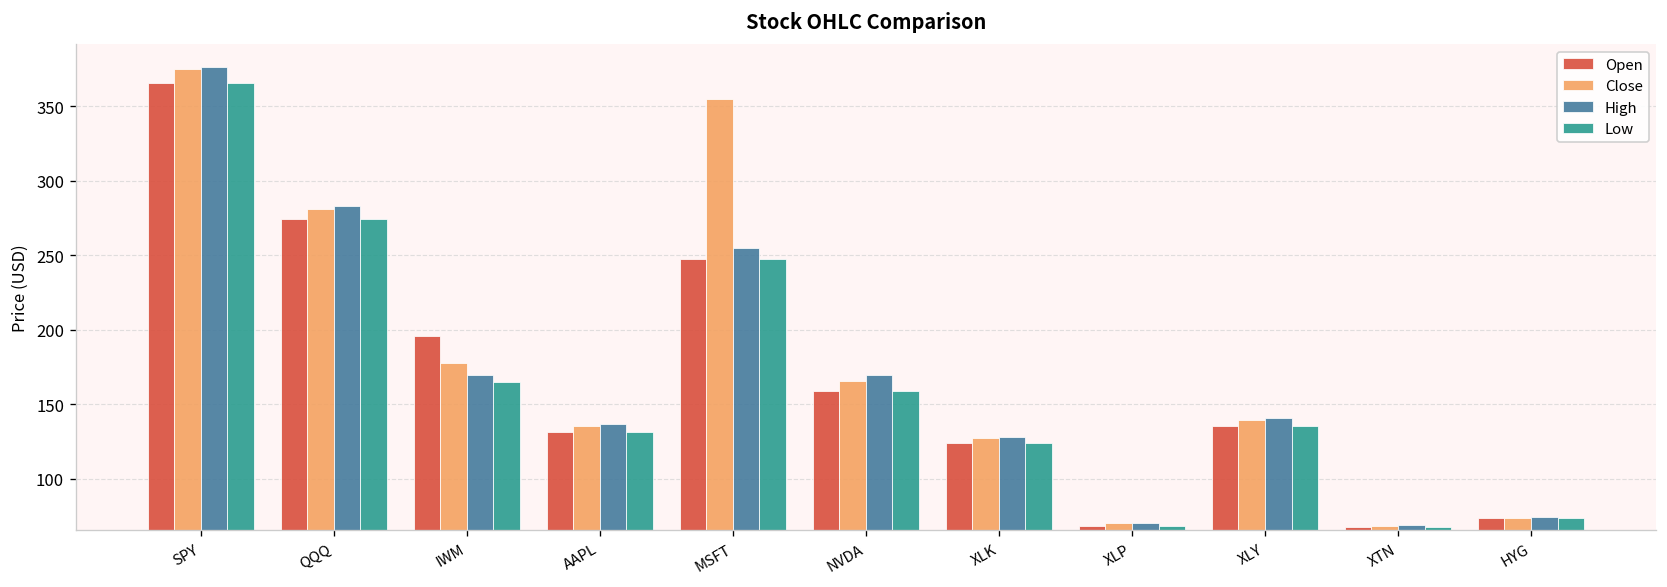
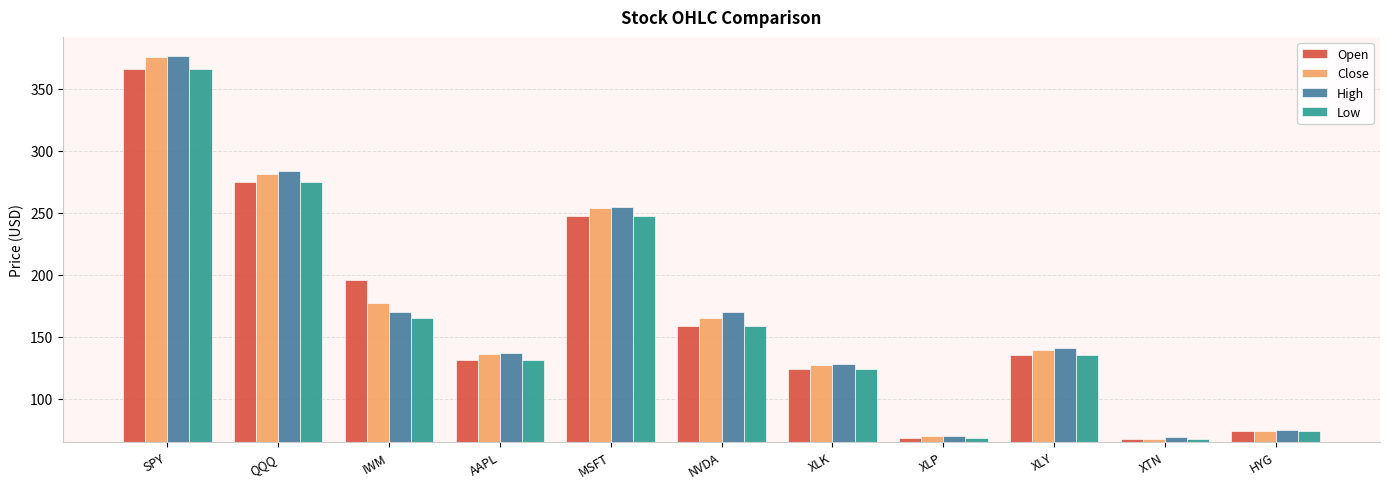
  {
    "Open": {
      "SPY": 366,
      "QQQ": 275,
      "IWM": 196,
      "AAPL": 132,
      "MSFT": 248,
      "NVDA": 159,
      "XLK": 124,
      "XLP": 68,
      "XLY": 136,
      "XTN": 68,
      "HYG": 74
    },
    "Close": {
      "SPY": 375,
      "QQQ": 281,
      "IWM": 178,
      "AAPL": 136,
-     "MSFT": 355,
+     "MSFT": 254,
      "NVDA": 166,
      "XLK": 127,
      "XLP": 70,
      "XLY": 140,
      "XTN": 68,
      "HYG": 74
    }
  }
